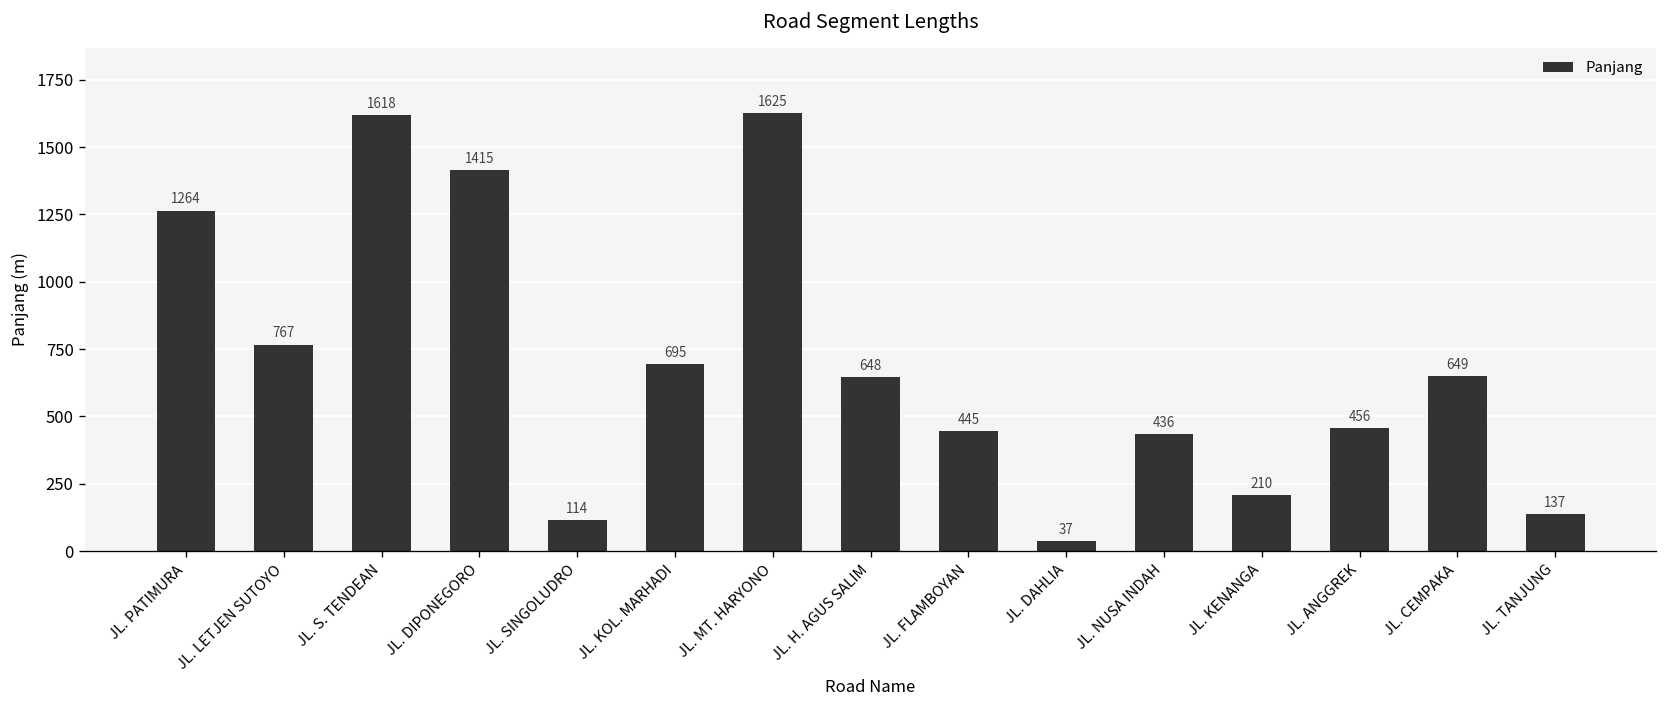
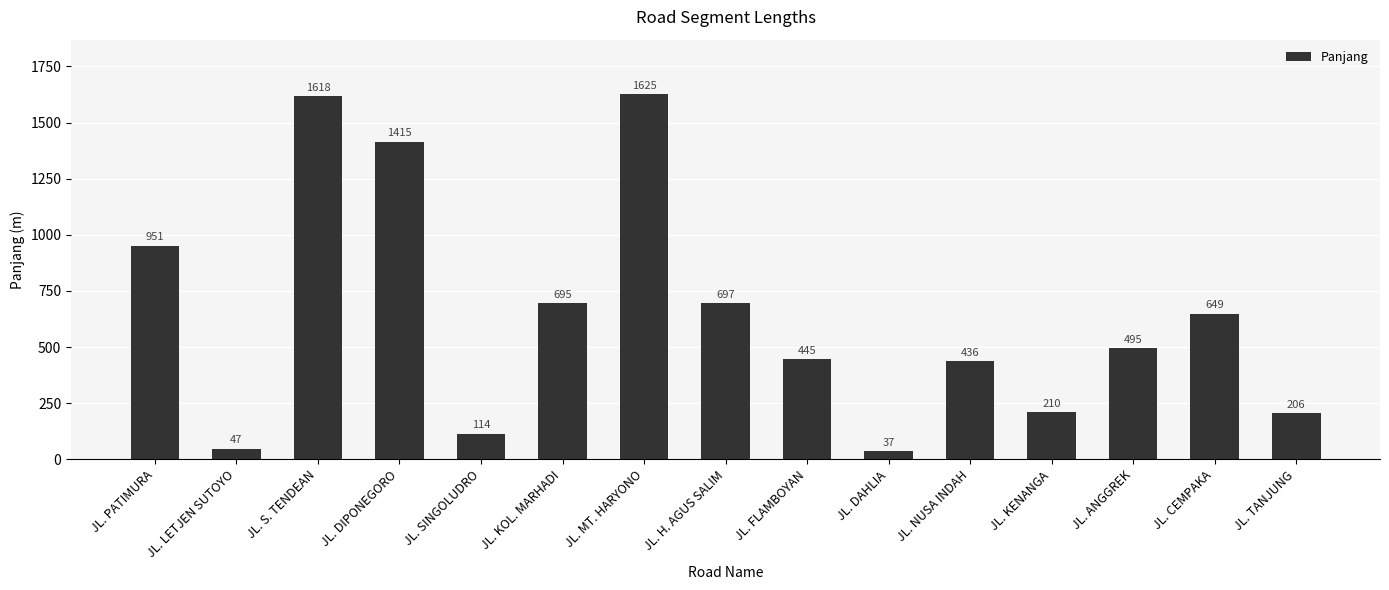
  {
-   "JL. PATIMURA": 1264,
-   "JL. LETJEN SUTOYO": 767,
+   "JL. PATIMURA": 951,
+   "JL. LETJEN SUTOYO": 47,
    "JL. S. TENDEAN": 1618,
    "JL. DIPONEGORO": 1415,
    "JL. SINGOLUDRO": 114,
    "JL. KOL. MARHADI": 695,
    "JL. MT. HARYONO": 1625,
-   "JL. H. AGUS SALIM": 648,
+   "JL. H. AGUS SALIM": 697,
    "JL. FLAMBOYAN": 445,
    "JL. DAHLIA": 37,
    "JL. NUSA INDAH": 436,
    "JL. KENANGA": 210,
-   "JL. ANGGREK": 456,
+   "JL. ANGGREK": 495,
    "JL. CEMPAKA": 649,
-   "JL. TANJUNG": 137
+   "JL. TANJUNG": 206
  }
